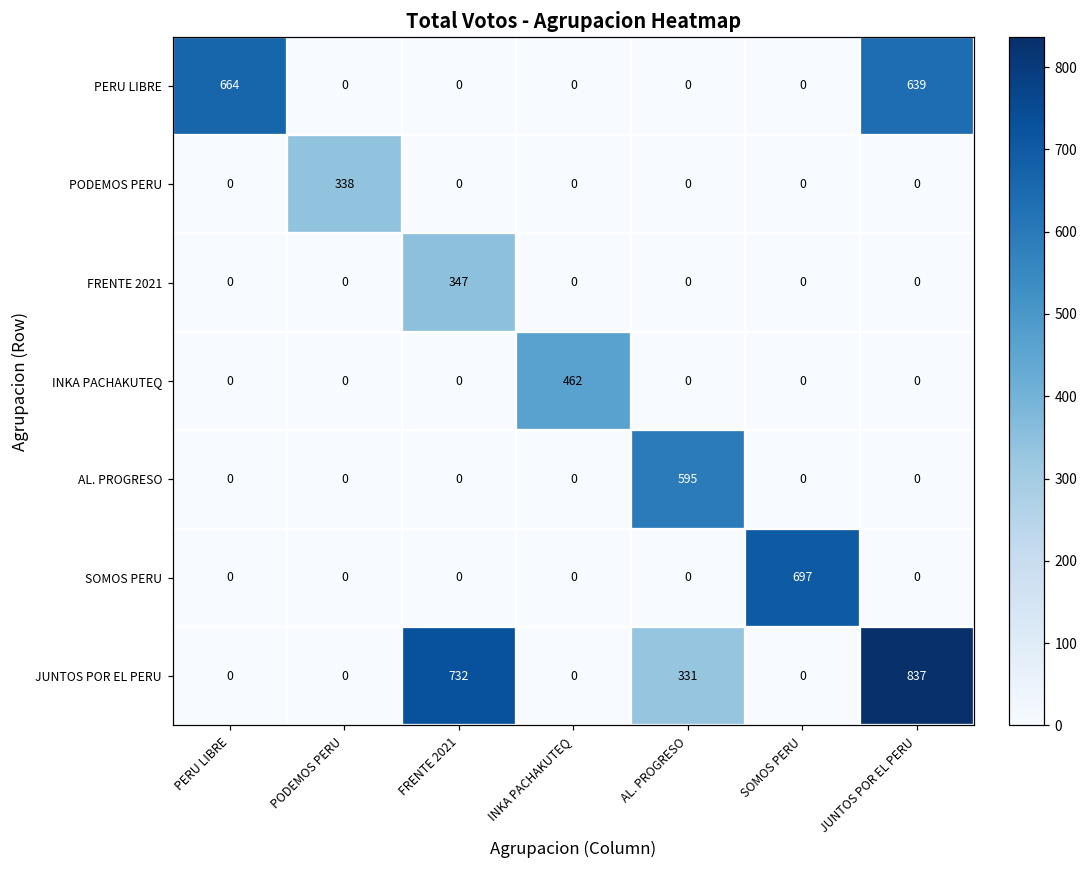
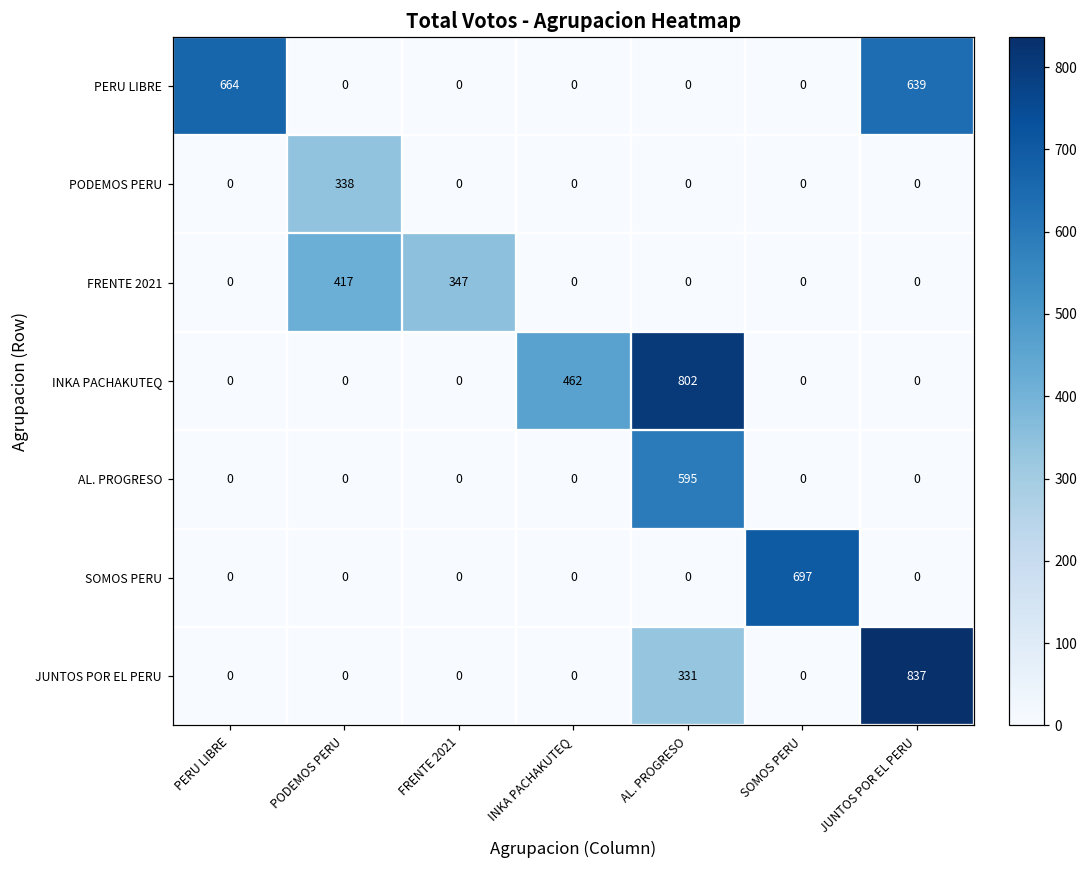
  {
    "PERU LIBRE": {
      "PERU LIBRE": 664,
      "PODEMOS PERU": 0,
      "FRENTE 2021": 0,
      "INKA PACHAKUTEQ": 0,
      "AL. PROGRESO": 0,
      "SOMOS PERU": 0,
      "JUNTOS POR EL PERU": 639
    },
    "PODEMOS PERU": {
      "PERU LIBRE": 0,
      "PODEMOS PERU": 338,
      "FRENTE 2021": 0,
      "INKA PACHAKUTEQ": 0,
      "AL. PROGRESO": 0,
      "SOMOS PERU": 0,
      "JUNTOS POR EL PERU": 0
    },
    "FRENTE 2021": {
      "PERU LIBRE": 0,
-     "PODEMOS PERU": 0,
+     "PODEMOS PERU": 417,
      "FRENTE 2021": 347,
      "INKA PACHAKUTEQ": 0,
      "AL. PROGRESO": 0,
      "SOMOS PERU": 0,
      "JUNTOS POR EL PERU": 0
    },
    "INKA PACHAKUTEQ": {
      "PERU LIBRE": 0,
      "PODEMOS PERU": 0,
      "FRENTE 2021": 0,
      "INKA PACHAKUTEQ": 462,
-     "AL. PROGRESO": 0,
+     "AL. PROGRESO": 802,
      "SOMOS PERU": 0,
      "JUNTOS POR EL PERU": 0
    },
    "AL. PROGRESO": {
      "PERU LIBRE": 0,
      "PODEMOS PERU": 0,
      "FRENTE 2021": 0,
      "INKA PACHAKUTEQ": 0,
      "AL. PROGRESO": 595,
      "SOMOS PERU": 0,
      "JUNTOS POR EL PERU": 0
    },
    "SOMOS PERU": {
      "PERU LIBRE": 0,
      "PODEMOS PERU": 0,
      "FRENTE 2021": 0,
      "INKA PACHAKUTEQ": 0,
      "AL. PROGRESO": 0,
      "SOMOS PERU": 697,
      "JUNTOS POR EL PERU": 0
    },
    "JUNTOS POR EL PERU": {
      "PERU LIBRE": 0,
      "PODEMOS PERU": 0,
-     "FRENTE 2021": 732,
+     "FRENTE 2021": 0,
      "INKA PACHAKUTEQ": 0,
      "AL. PROGRESO": 331,
      "SOMOS PERU": 0,
      "JUNTOS POR EL PERU": 837
    }
  }
